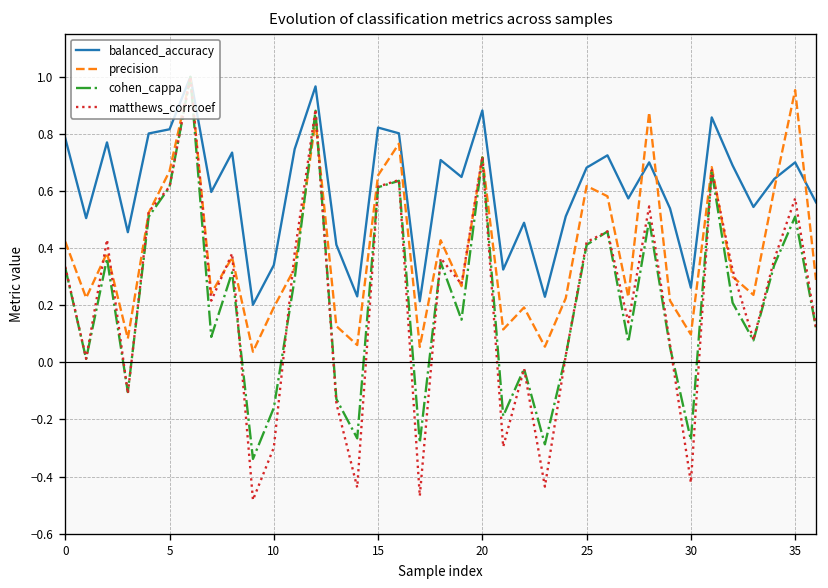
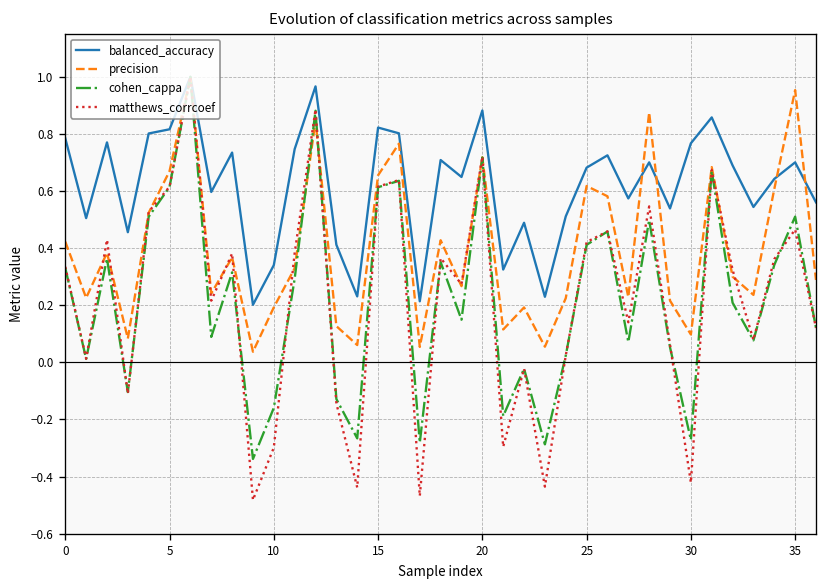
  {
    "balanced_accuracy": {
      "0": 0.78,
      "5": 0.82,
      "10": 0.34,
      "15": 0.82,
      "20": 0.88,
      "25": 0.68,
-     "30": 0.26,
+     "30": 0.77,
      "35": 0.70
    },
    "precision": {
      "0": 0.42,
      "5": 0.67,
      "10": 0.19,
      "15": 0.66,
      "25": 0.62,
      "30": 0.10,
      "35": 0.95
    },
    "cohen_cappa": {
      "10": -0.16,
      "30": -0.27,
      "35": 0.51
    },
    "matthews_corrcoef": {
      "10": -0.30,
      "30": -0.42,
-     "35": 0.57
+     "35": 0.47
    }
  }
